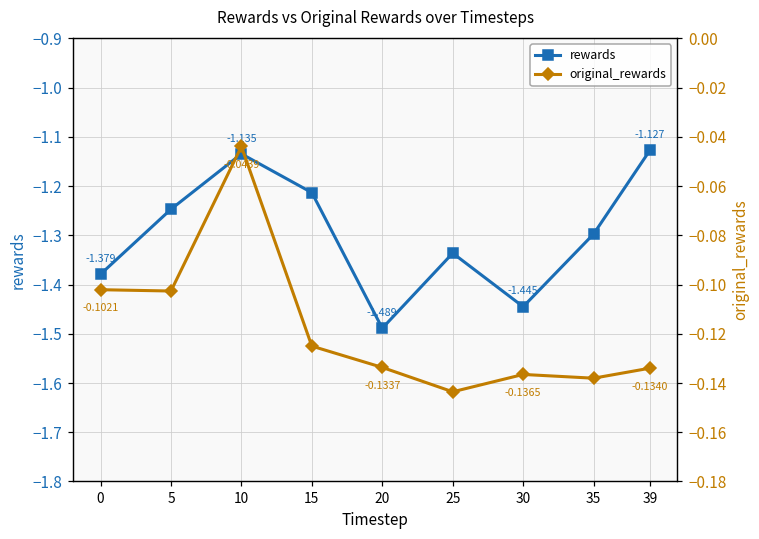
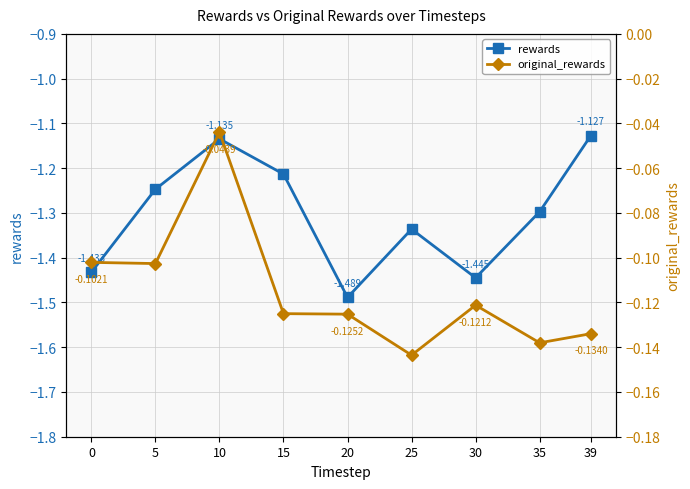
  {
    "rewards": {
-     "0": -1.379,
+     "0": -1.433,
      "10": -1.135,
      "20": -1.489,
      "30": -1.445,
      "39": -1.127
    },
    "original_rewards": {
      "10": -0.0439,
-     "20": -0.1337,
-     "30": -0.1365,
+     "20": -0.1252,
+     "30": -0.1212,
      "39": -0.1340
    }
  }
